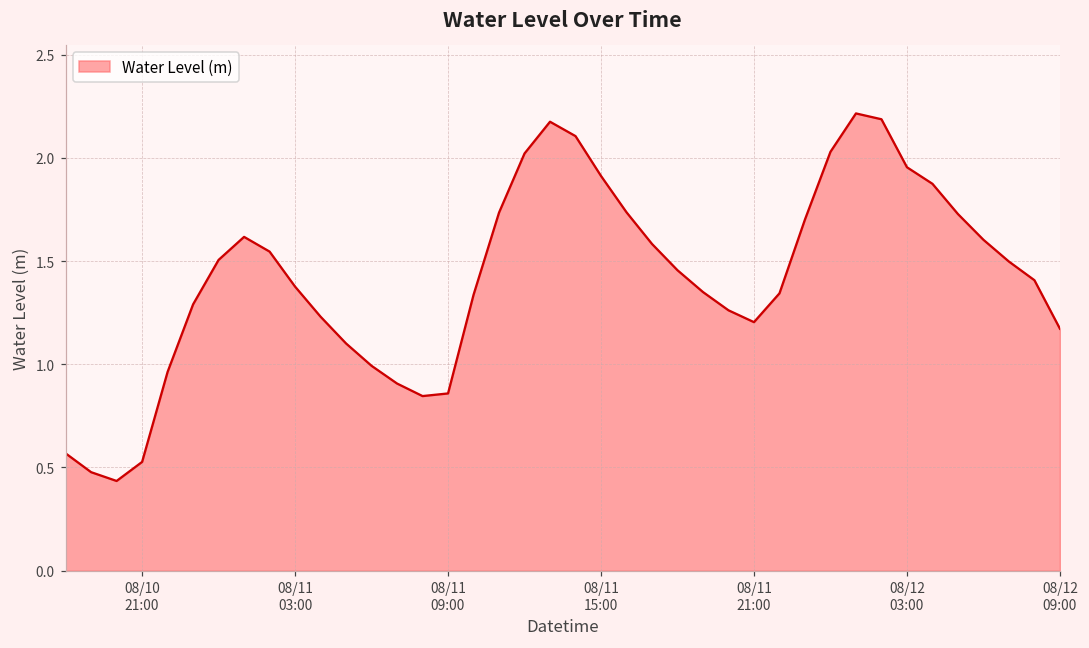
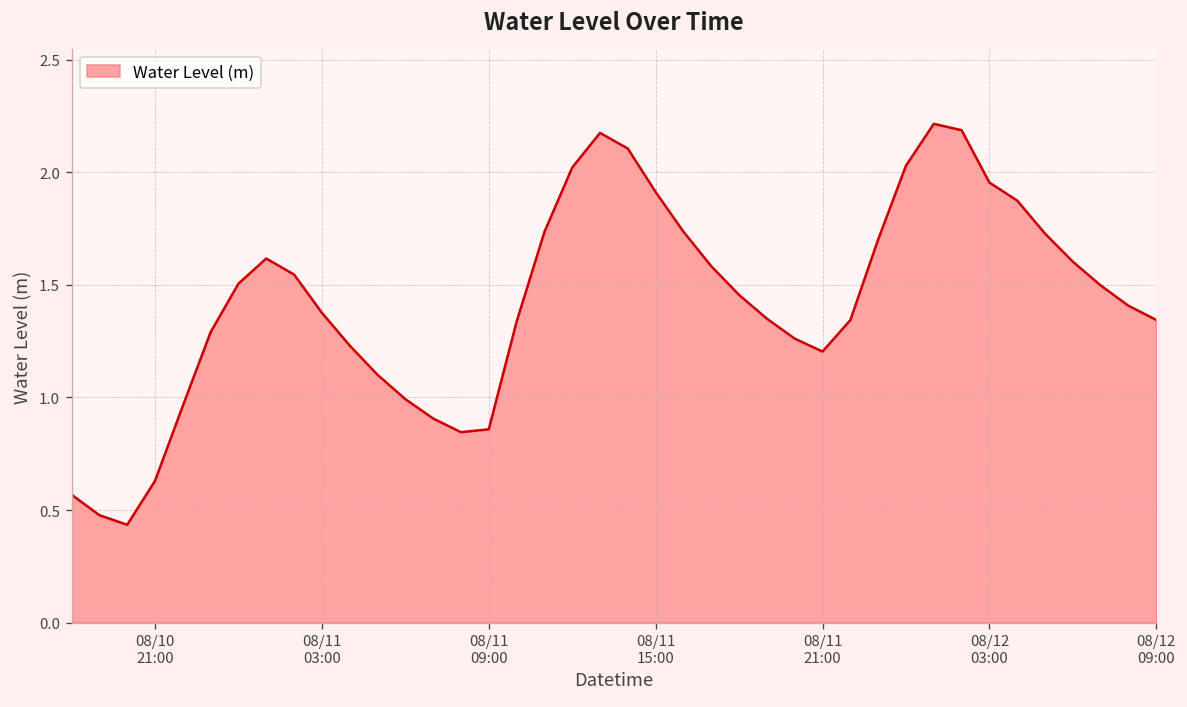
  {
-   "08/10 21:00": 0.53,
+   "08/10 21:00": 0.63,
    "08/11 03:00": 1.38,
    "08/11 09:00": 0.86,
    "08/11 15:00": 1.91,
    "08/11 21:00": 1.20,
    "08/12 03:00": 1.95,
-   "08/12 09:00": 1.17
+   "08/12 09:00": 1.34
  }
